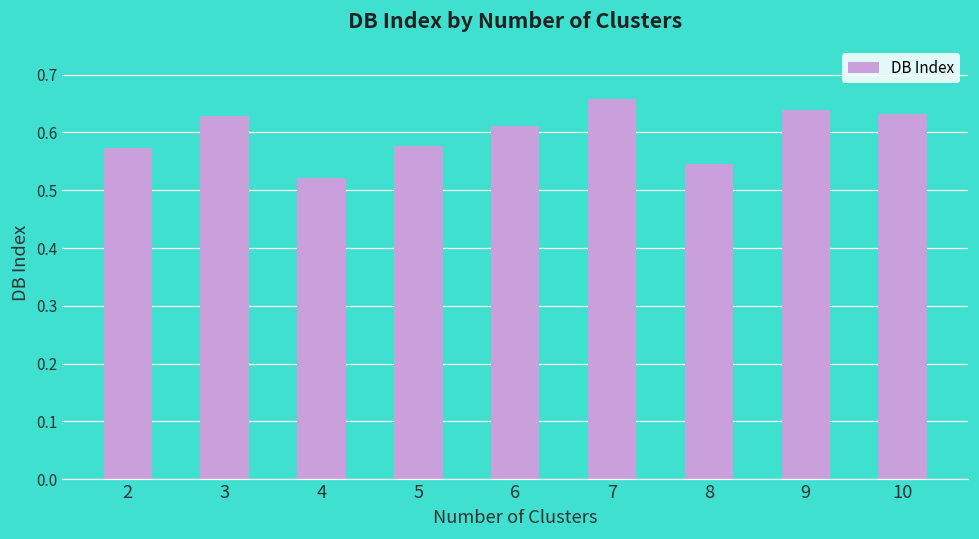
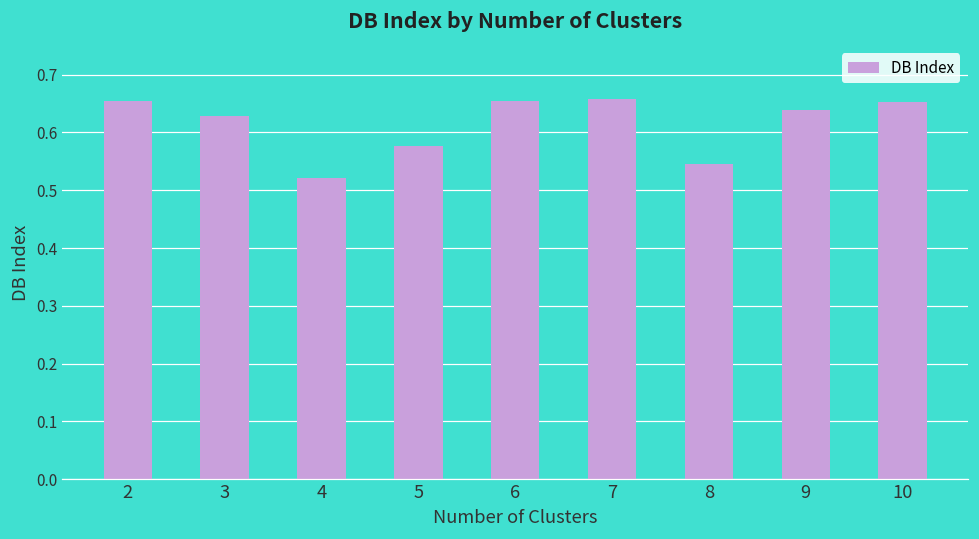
  {
-   "2": 0.57,
+   "2": 0.66,
    "3": 0.63,
    "4": 0.52,
    "5": 0.58,
-   "6": 0.61,
+   "6": 0.65,
    "7": 0.66,
    "8": 0.54,
    "9": 0.64,
-   "10": 0.63
+   "10": 0.65
  }
